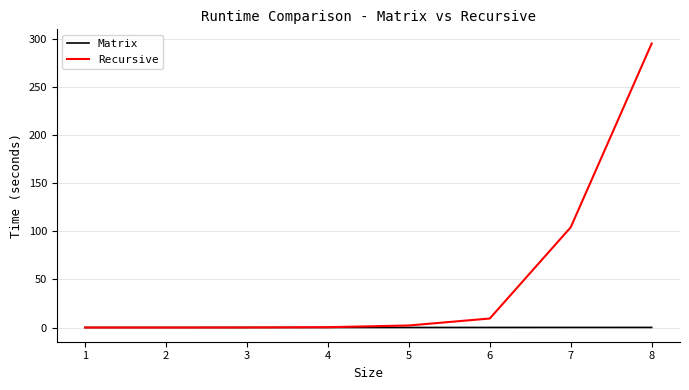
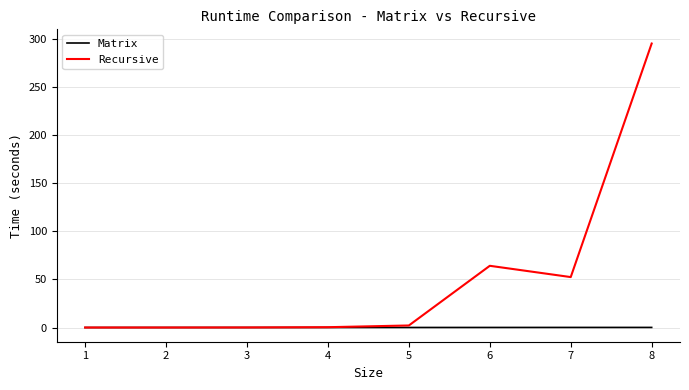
  {
    "Matrix": {
      "6": 0,
      "7": 0,
      "8": 0
    },
    "Recursive": {
-     "6": 10,
-     "7": 100,
+     "6": 60,
+     "7": 50,
      "8": 300
    }
  }
